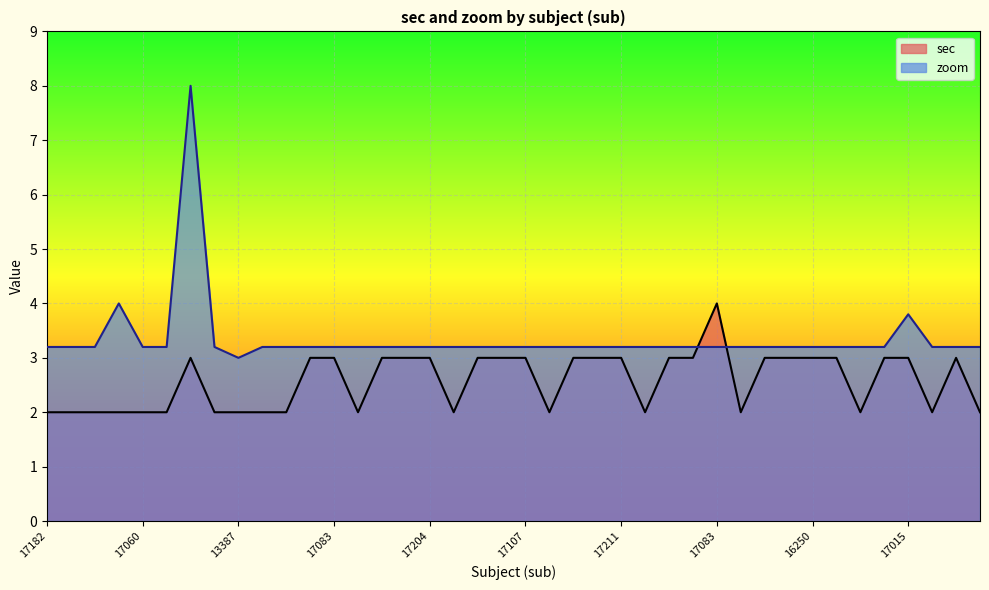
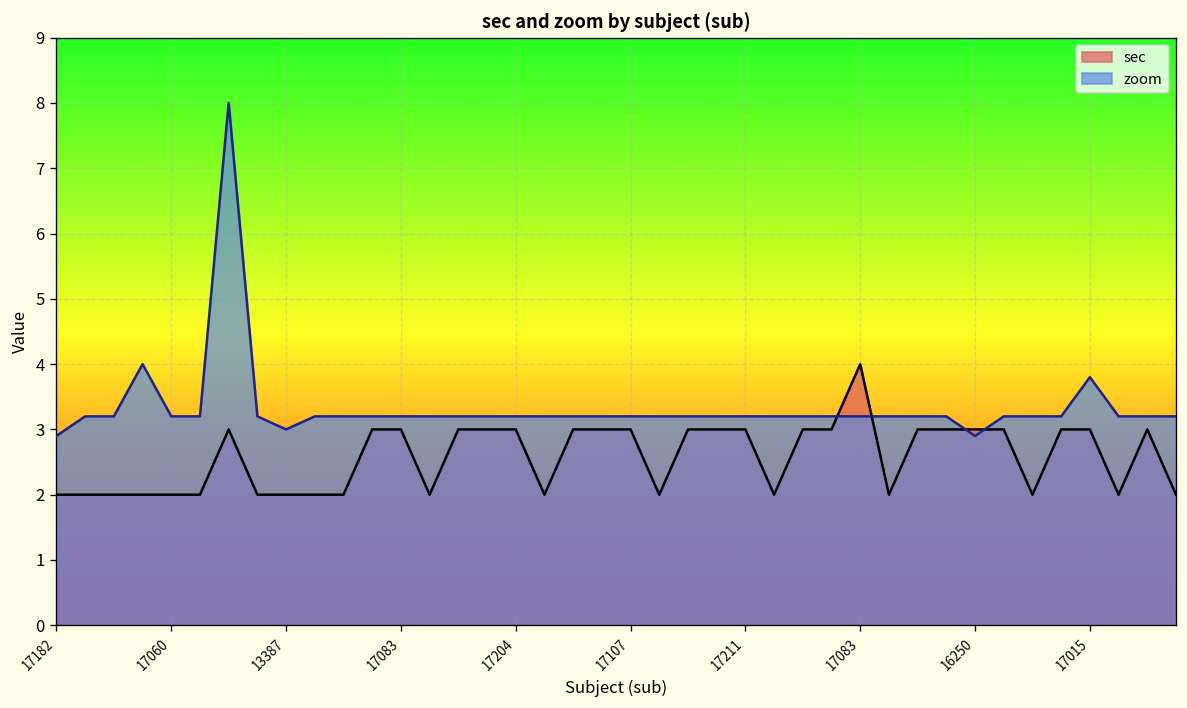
  {
    "sec": {
      "17182": 2.0,
      "13387": 2.0,
      "16250": 3.0,
      "17015": 3.0
    },
    "zoom": {
-     "17182": 3.2,
+     "17182": 2.9,
      "13387": 3.0,
-     "16250": 3.2,
+     "16250": 2.9,
      "17015": 3.8
    }
  }
